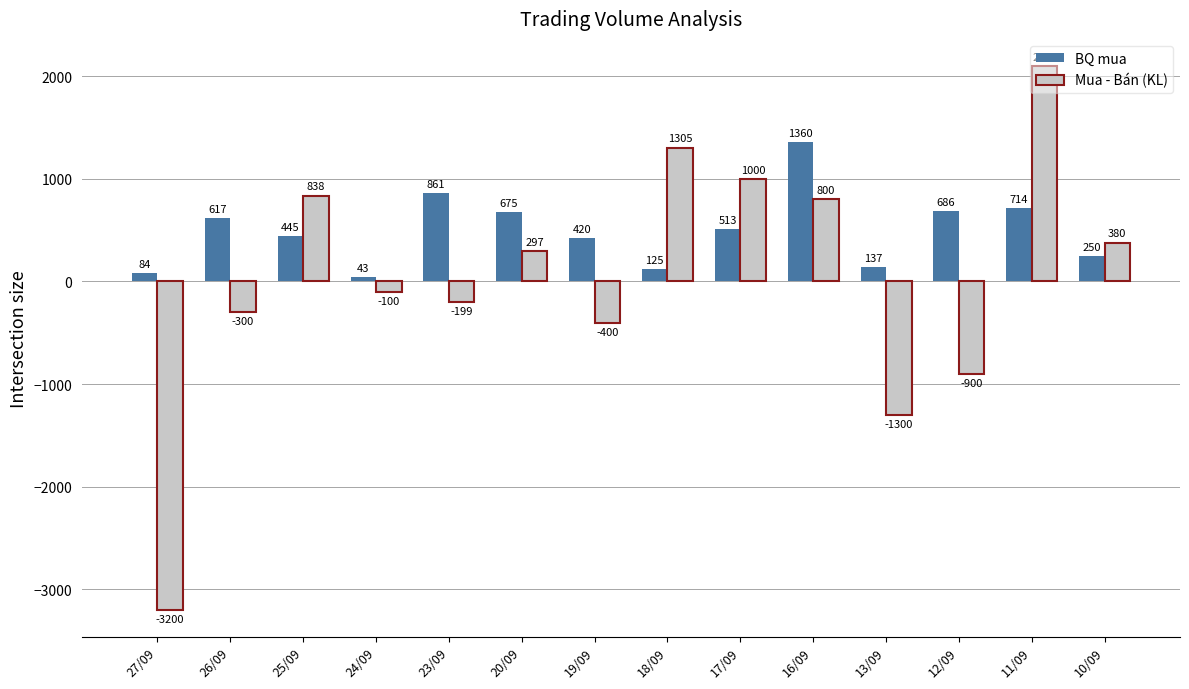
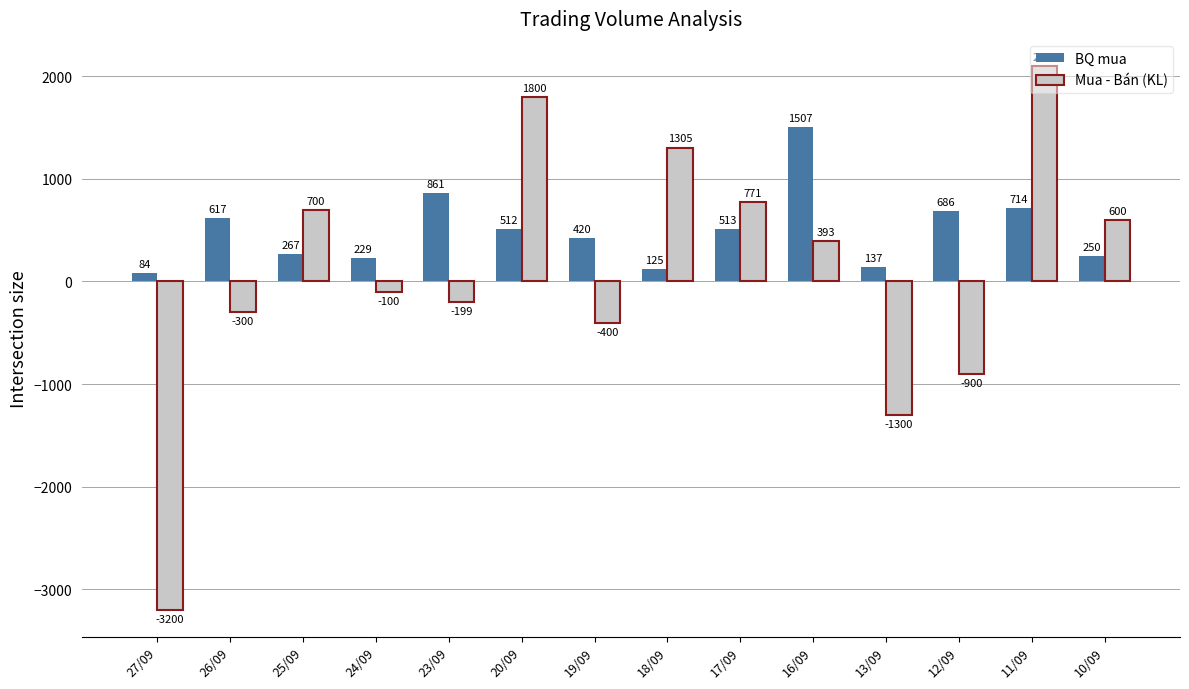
  {
    "BQ mua": {
      "27/09": 84,
      "26/09": 617,
-     "25/09": 445,
-     "24/09": 43,
+     "25/09": 267,
+     "24/09": 229,
      "23/09": 861,
-     "20/09": 675,
+     "20/09": 512,
      "19/09": 420,
      "18/09": 125,
      "17/09": 513,
-     "16/09": 1360,
+     "16/09": 1507,
      "13/09": 137,
      "12/09": 686,
      "11/09": 714,
      "10/09": 250
    },
    "Mua - Bán (KL)": {
      "27/09": -3200,
      "26/09": -300,
-     "25/09": 838,
+     "25/09": 700,
      "24/09": -100,
      "23/09": -199,
-     "20/09": 297,
+     "20/09": 1800,
      "19/09": -400,
      "18/09": 1305,
-     "17/09": 1000,
-     "16/09": 800,
+     "17/09": 771,
+     "16/09": 393,
      "13/09": -1300,
      "12/09": -900,
-     "10/09": 380
+     "10/09": 600
    }
  }
